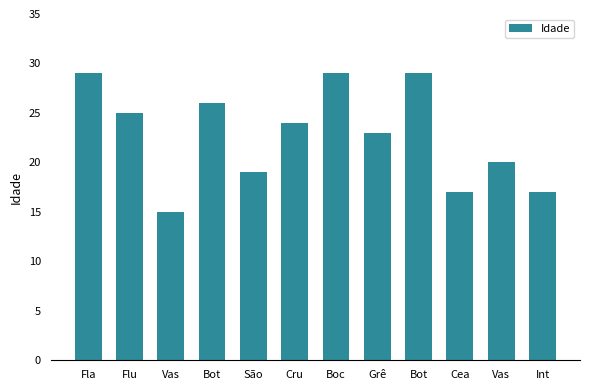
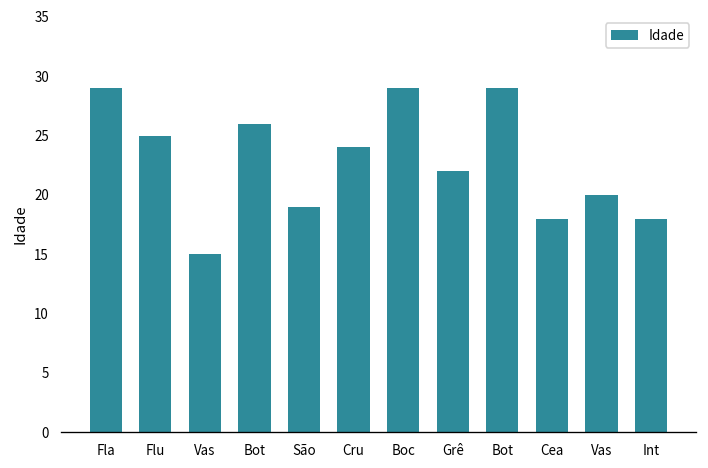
  {
    "Fla": 29,
    "Flu": 25,
    "São": 19,
    "Cru": 24,
    "Boc": 29,
-   "Grê": 23,
-   "Cea": 17,
-   "Int": 17
+   "Grê": 22,
+   "Cea": 18,
+   "Int": 18
  }
